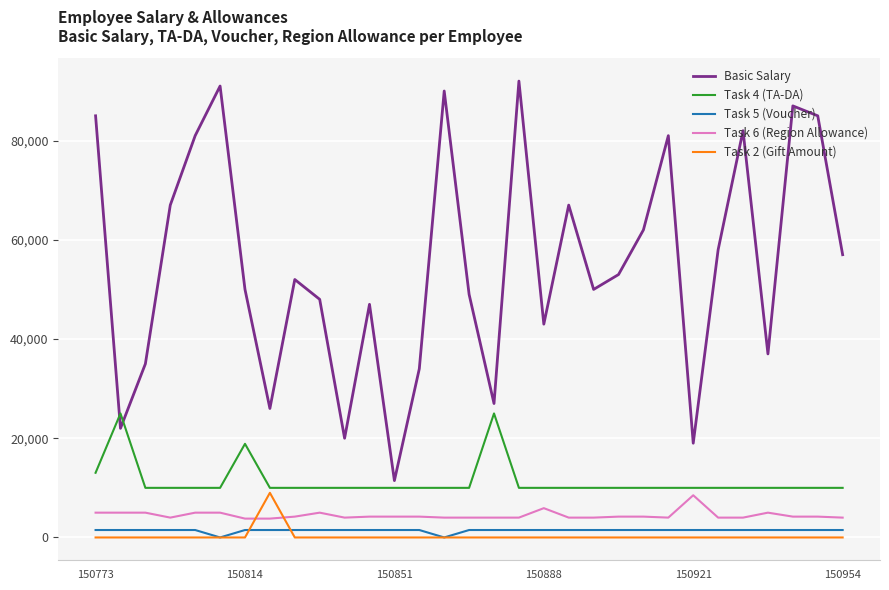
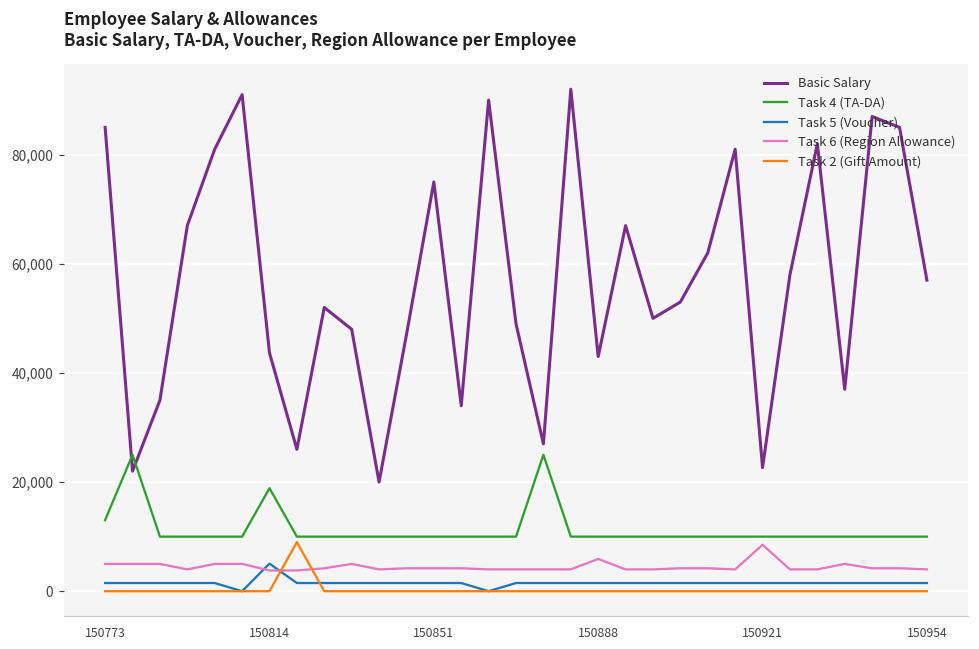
  {
    "Basic Salary": {
      "150773": "85,000",
-     "150814": "50,000",
-     "150851": "11,000",
+     "150814": "44,000",
+     "150851": "75,000",
      "150888": "43,000",
-     "150921": "19,000",
+     "150921": "23,000",
      "150954": "57,000"
    },
    "Task 4 (TA-DA)": {
      "150773": "13,000",
      "150814": "19,000",
      "150851": "10,000",
      "150888": "10,000",
      "150921": "10,000",
      "150954": "10,000"
    },
    "Task 5 (Voucher)": {
      "150773": "2,000",
-     "150814": "2,000",
+     "150814": "5,000",
      "150851": "2,000",
      "150888": "2,000",
      "150921": "2,000",
      "150954": "2,000"
    },
    "Task 6 (Region Allowance)": {
      "150773": "5,000",
      "150814": "4,000",
      "150851": "4,000",
      "150888": "6,000",
      "150921": "9,000",
      "150954": "4,000"
    },
    "Task 2 (Gift Amount)": {
      "150773": "0",
      "150814": "0",
      "150851": "0",
      "150888": "0",
      "150921": "0",
      "150954": "0"
    }
  }
